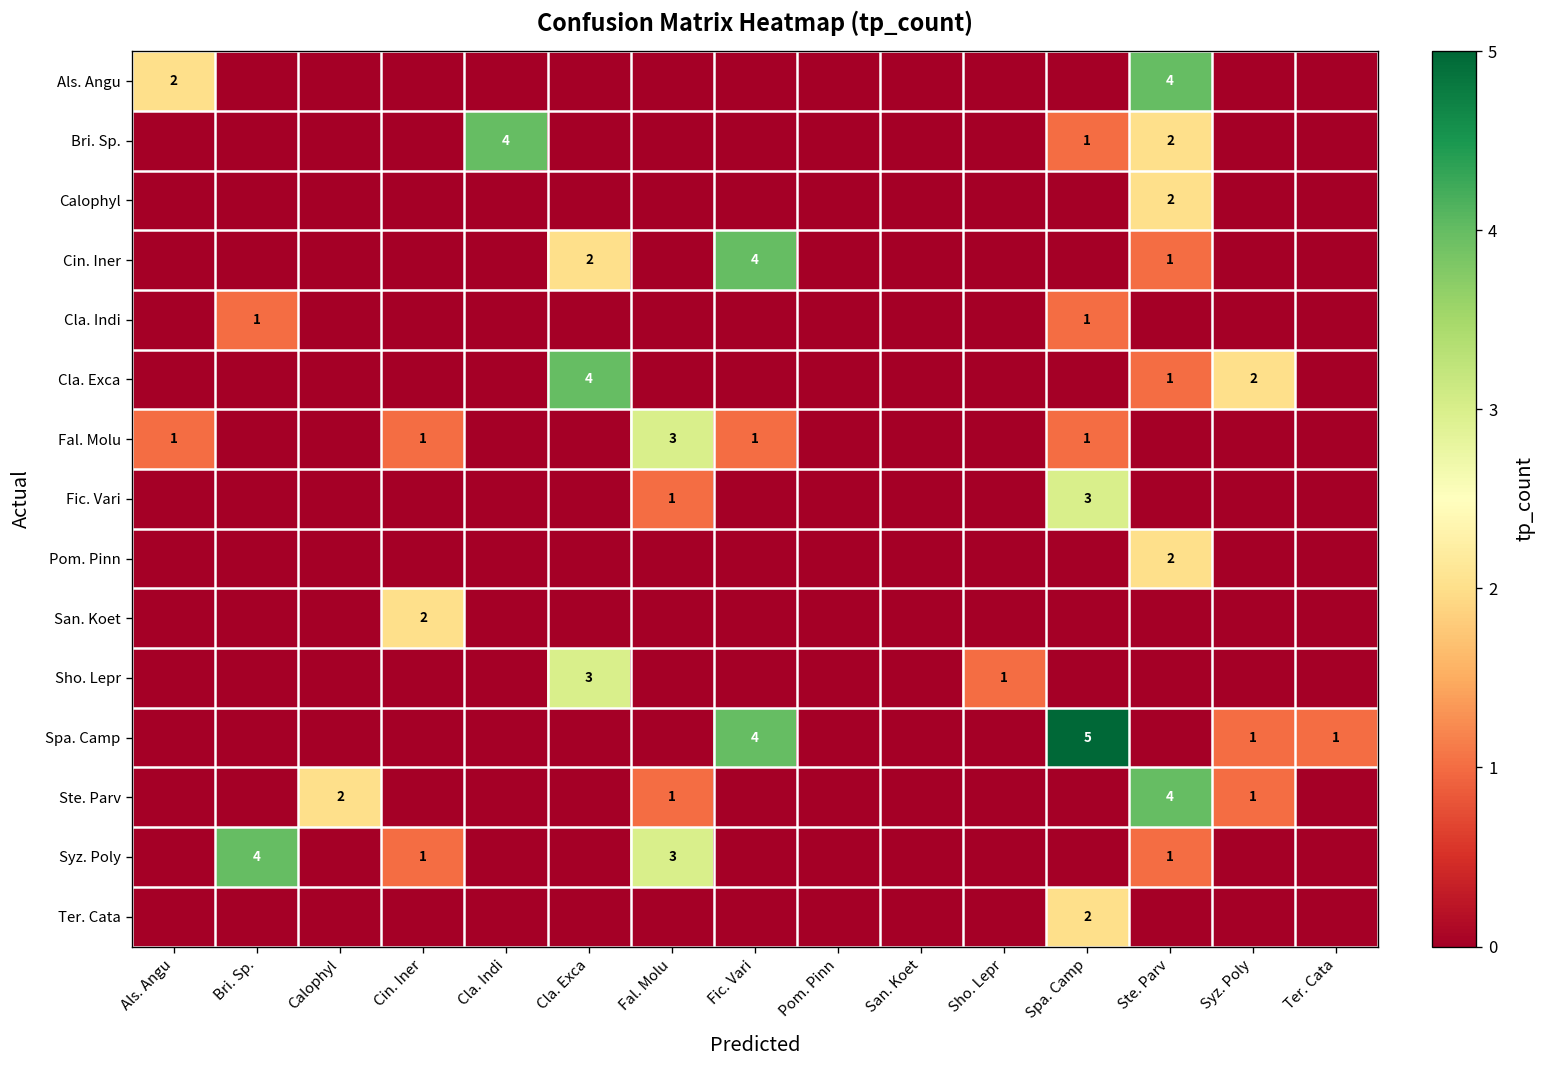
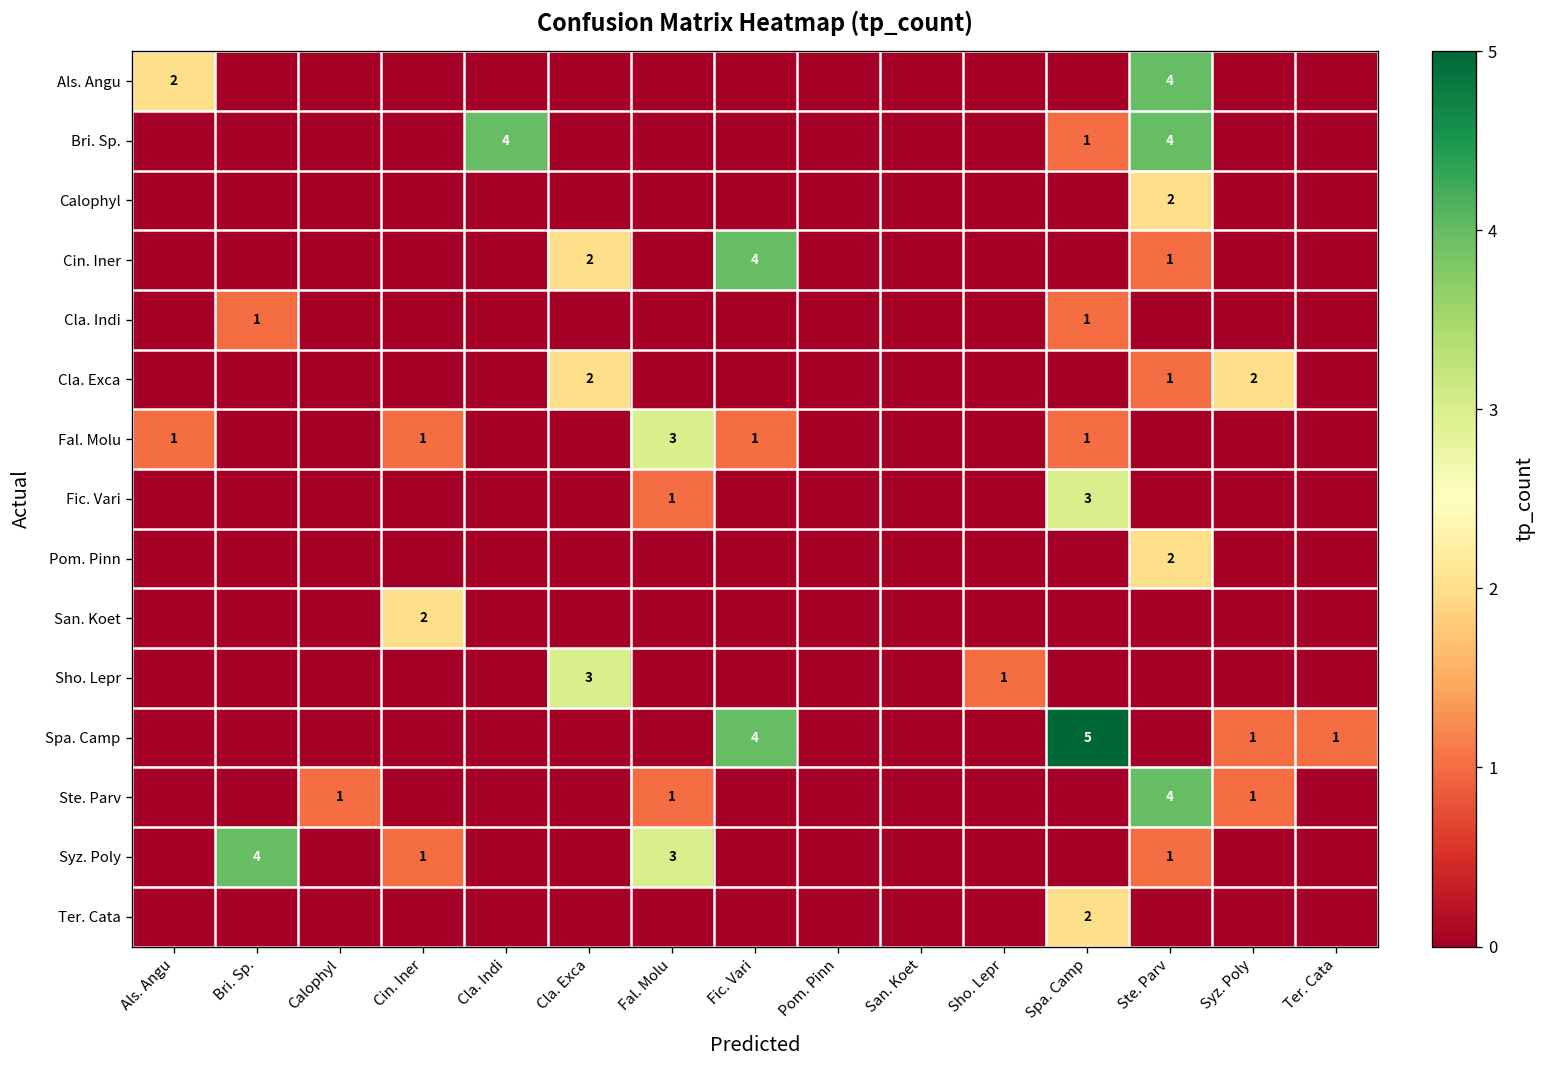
  {
    "Als. Angu": {
      "Als. Angu": 2,
      "Ste. Parv": 4
    },
    "Bri. Sp.": {
      "Cla. Indi": 4,
      "Spa. Camp": 1,
-     "Ste. Parv": 2
+     "Ste. Parv": 4
    },
    "Calophyl": {
      "Ste. Parv": 2
    },
    "Cin. Iner": {
      "Cla. Exca": 2,
      "Fic. Vari": 4,
      "Ste. Parv": 1
    },
    "Cla. Indi": {
      "Bri. Sp.": 1,
      "Spa. Camp": 1
    },
    "Cla. Exca": {
-     "Cla. Exca": 4,
+     "Cla. Exca": 2,
      "Ste. Parv": 1,
      "Syz. Poly": 2
    },
    "Fal. Molu": {
      "Als. Angu": 1,
      "Cin. Iner": 1,
      "Fal. Molu": 3,
      "Fic. Vari": 1,
      "Spa. Camp": 1
    },
    "Fic. Vari": {
      "Fal. Molu": 1,
      "Spa. Camp": 3
    },
    "Pom. Pinn": {
      "Ste. Parv": 2
    },
    "San. Koet": {
      "Cin. Iner": 2
    },
    "Sho. Lepr": {
      "Cla. Exca": 3,
      "Sho. Lepr": 1
    },
    "Spa. Camp": {
      "Fic. Vari": 4,
      "Spa. Camp": 5,
      "Syz. Poly": 1,
      "Ter. Cata": 1
    },
    "Ste. Parv": {
-     "Calophyl": 2,
+     "Calophyl": 1,
      "Fal. Molu": 1,
      "Ste. Parv": 4,
      "Syz. Poly": 1
    },
    "Syz. Poly": {
      "Bri. Sp.": 4,
      "Cin. Iner": 1,
      "Fal. Molu": 3,
      "Ste. Parv": 1
    },
    "Ter. Cata": {
      "Spa. Camp": 2
    }
  }
